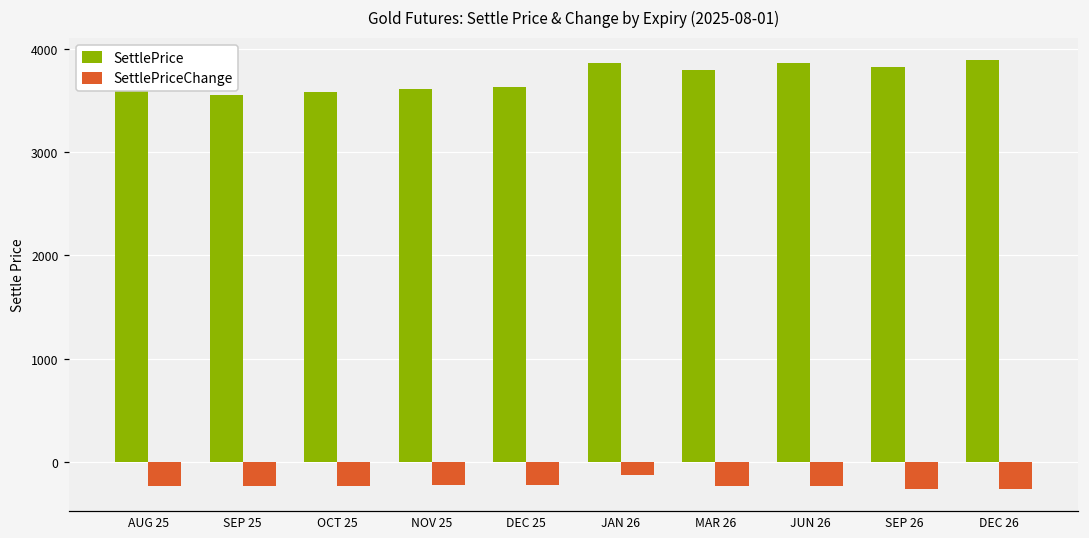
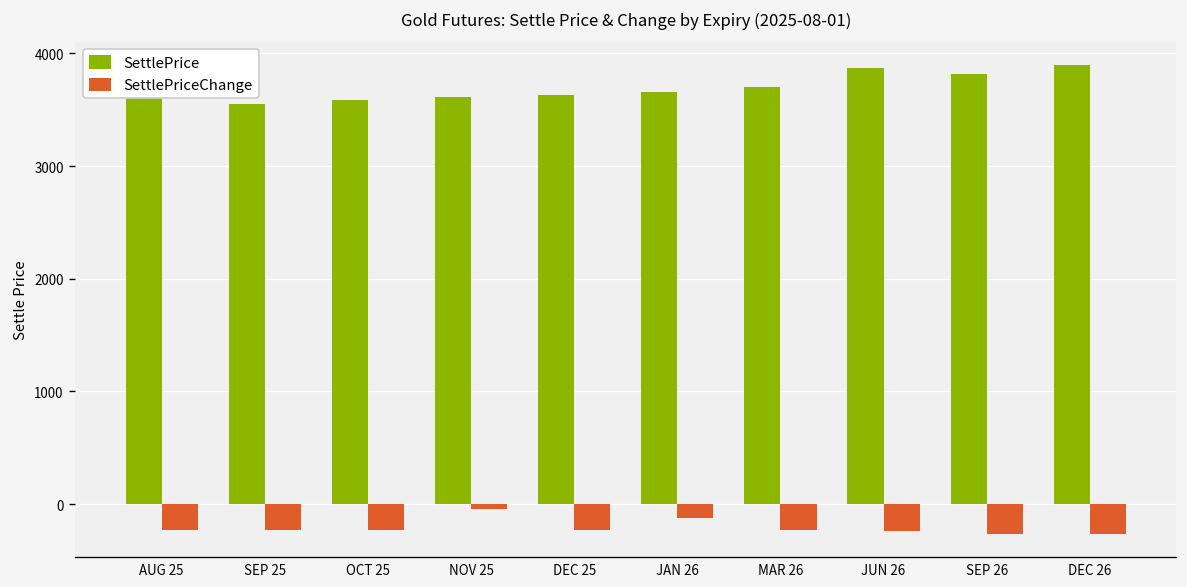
  {
    "SettlePrice": {
      "SEP 25": 3600,
      "OCT 25": 3600,
      "NOV 25": 3600,
      "DEC 25": 3600,
-     "JAN 26": 3900,
-     "MAR 26": 3800,
+     "JAN 26": 3700,
+     "MAR 26": 3700,
      "JUN 26": 3900,
      "SEP 26": 3800,
      "DEC 26": 3900
    },
    "SettlePriceChange": {
      "AUG 25": -200,
      "SEP 25": -200,
      "OCT 25": -200,
-     "NOV 25": -200,
+     "NOV 25": 0,
      "DEC 25": -200,
      "JAN 26": -100,
      "MAR 26": -200,
      "JUN 26": -200,
      "SEP 26": -300,
      "DEC 26": -300
    }
  }
